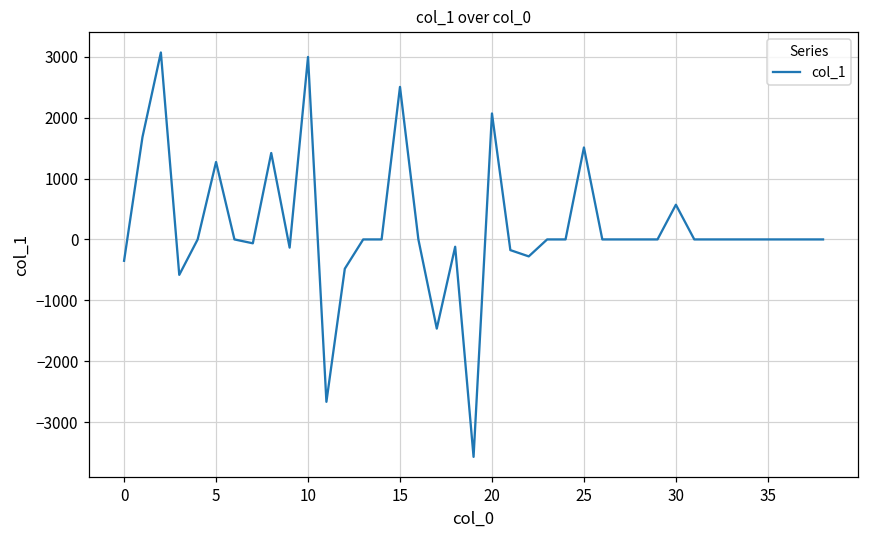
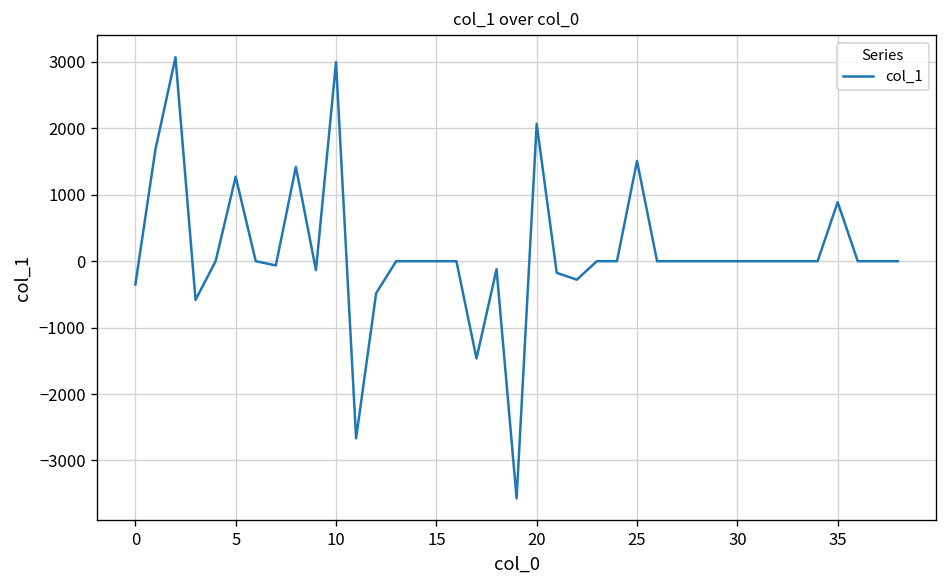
  {
    "0": -400,
    "5": 1300,
    "10": 3000,
-   "15": 2500,
+   "15": 0,
    "20": 2100,
    "25": 1500,
-   "30": 600,
-   "35": 0
+   "30": 0,
+   "35": 900
  }
